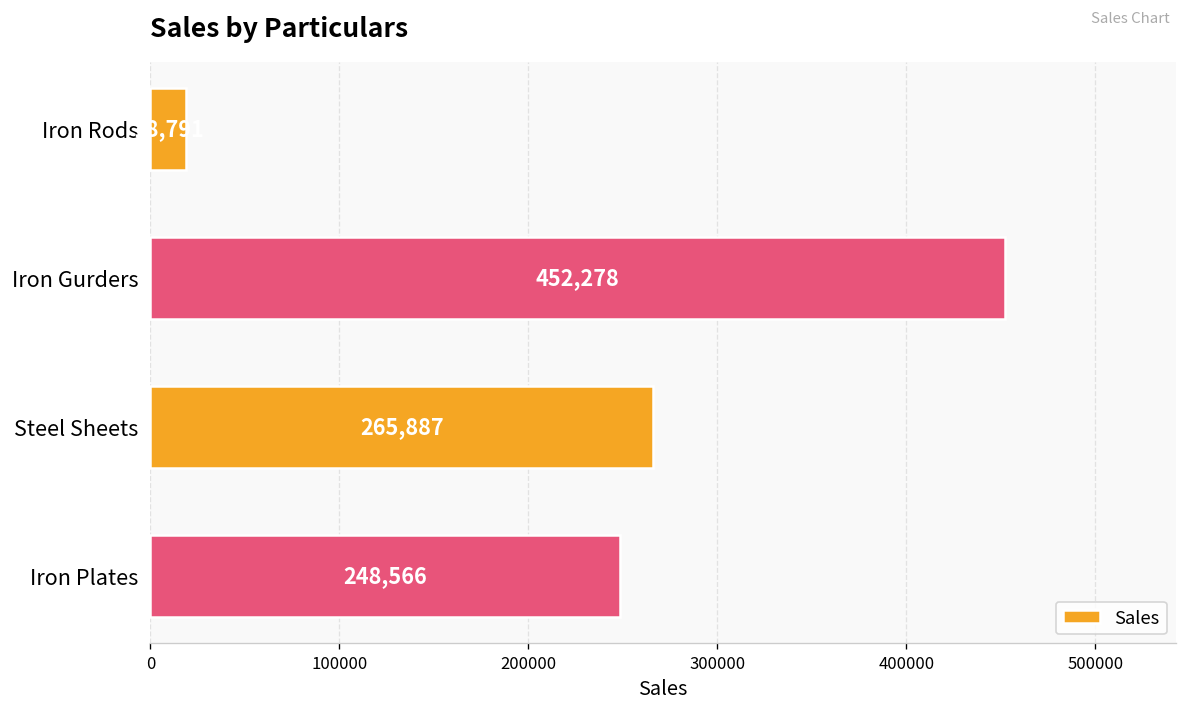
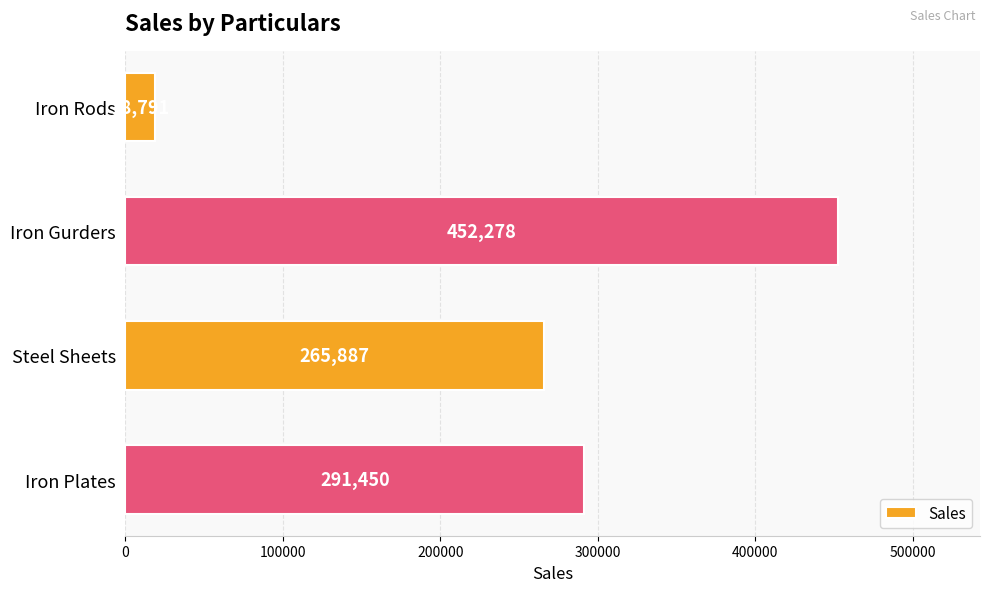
  {
    "Iron Gurders": "452,278",
    "Steel Sheets": "265,887",
-   "Iron Plates": "248,566"
+   "Iron Plates": "291,450"
  }
